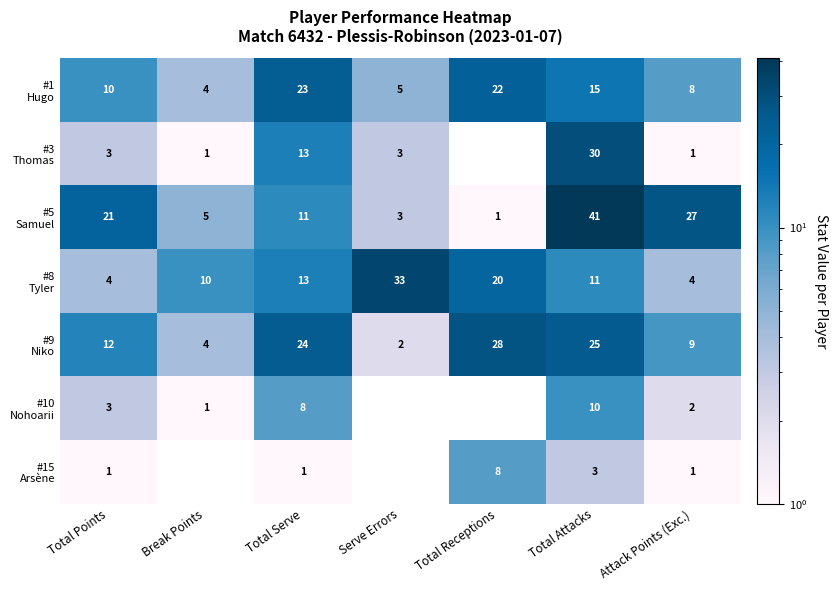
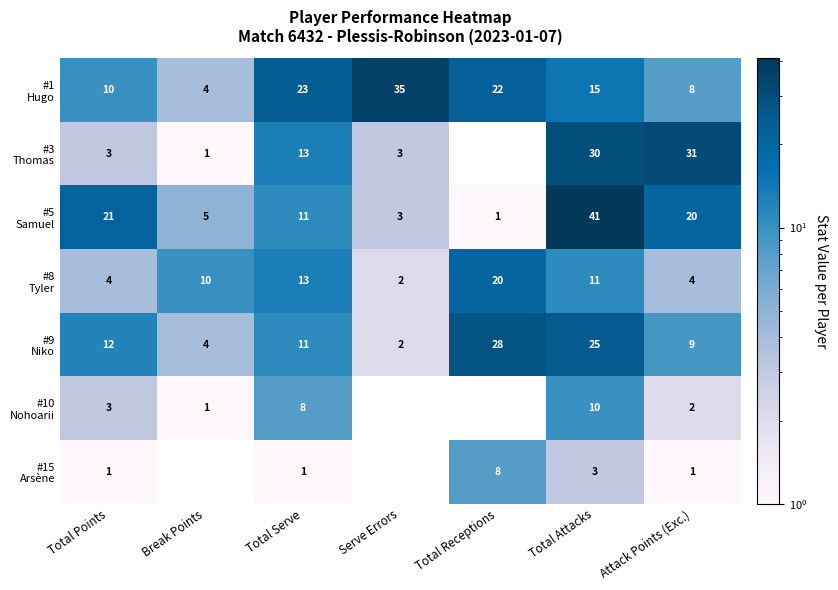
  {
    "#1 Hugo": {
      "Total Points": 10,
      "Break Points": 4,
      "Total Serve": 23,
-     "Serve Errors": 5,
+     "Serve Errors": 35,
      "Total Receptions": 22,
      "Total Attacks": 15,
      "Attack Points (Exc.)": 8
    },
    "#3 Thomas": {
      "Total Points": 3,
      "Break Points": 1,
      "Total Serve": 13,
      "Serve Errors": 3,
      "Total Attacks": 30,
-     "Attack Points (Exc.)": 1
+     "Attack Points (Exc.)": 31
    },
    "#5 Samuel": {
      "Total Points": 21,
      "Break Points": 5,
      "Total Serve": 11,
      "Serve Errors": 3,
      "Total Receptions": 1,
      "Total Attacks": 41,
-     "Attack Points (Exc.)": 27
+     "Attack Points (Exc.)": 20
    },
    "#8 Tyler": {
      "Total Points": 4,
      "Break Points": 10,
      "Total Serve": 13,
-     "Serve Errors": 33,
+     "Serve Errors": 2,
      "Total Receptions": 20,
      "Total Attacks": 11,
      "Attack Points (Exc.)": 4
    },
    "#9 Niko": {
      "Total Points": 12,
      "Break Points": 4,
-     "Total Serve": 24,
+     "Total Serve": 11,
      "Serve Errors": 2,
      "Total Receptions": 28,
      "Total Attacks": 25,
      "Attack Points (Exc.)": 9
    },
    "#10 Nohoarii": {
      "Total Points": 3,
      "Break Points": 1,
      "Total Serve": 8,
      "Total Attacks": 10,
      "Attack Points (Exc.)": 2
    },
    "#15 Arsène": {
      "Total Points": 1,
      "Total Serve": 1,
      "Total Receptions": 8,
      "Total Attacks": 3,
      "Attack Points (Exc.)": 1
    }
  }
